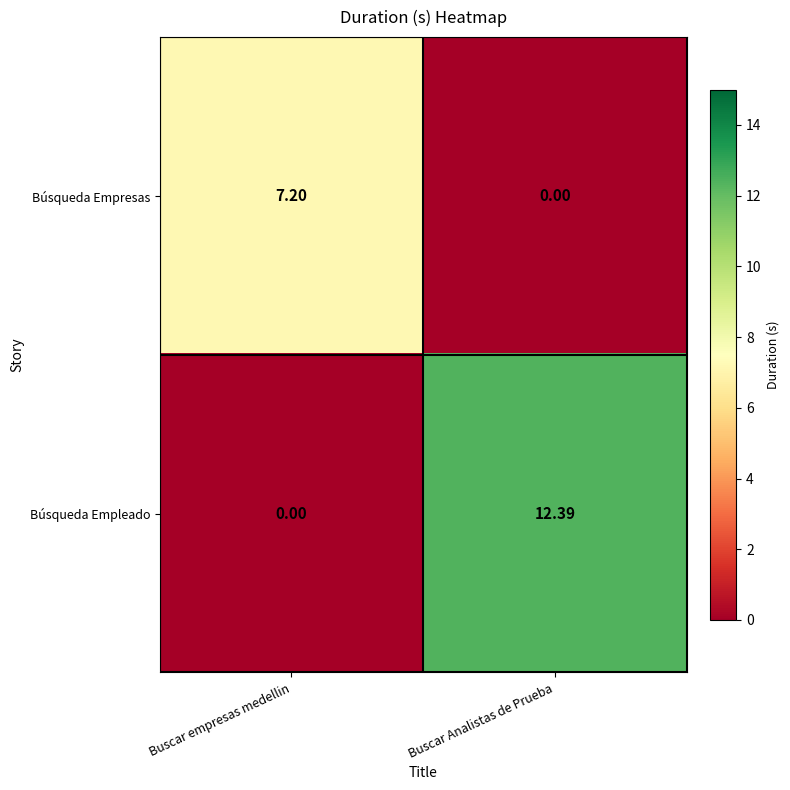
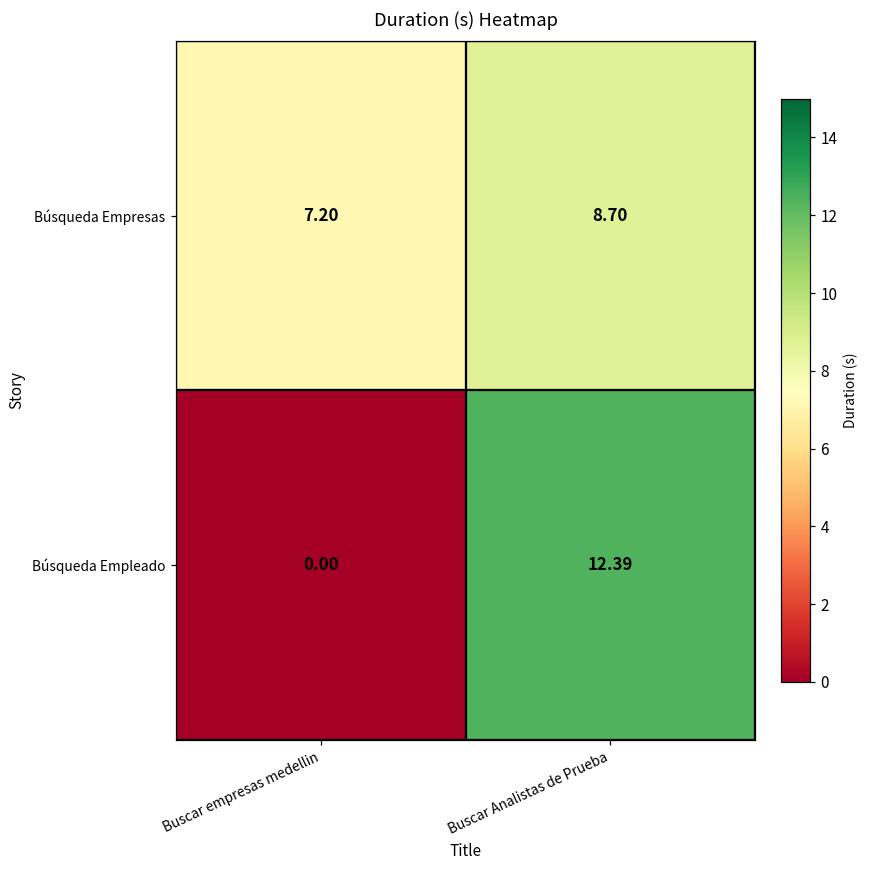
  {
    "Búsqueda Empresas": {
      "Buscar empresas medellin": 7.20,
-     "Buscar Analistas de Prueba": 0.00
+     "Buscar Analistas de Prueba": 8.70
    },
    "Búsqueda Empleado": {
      "Buscar empresas medellin": 0.00,
      "Buscar Analistas de Prueba": 12.39
    }
  }
